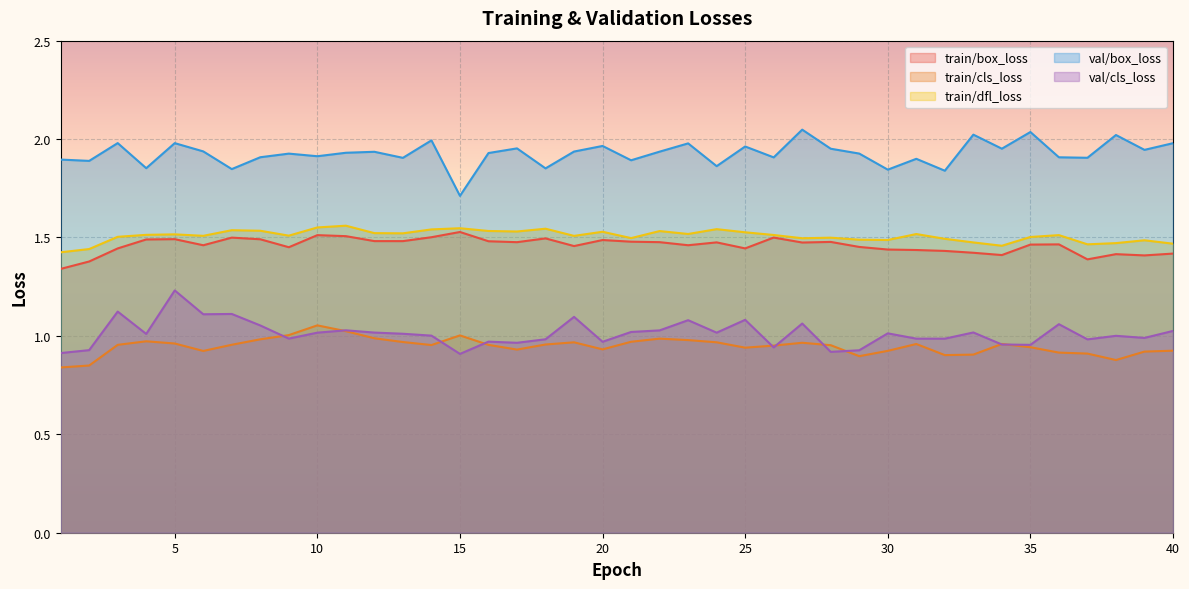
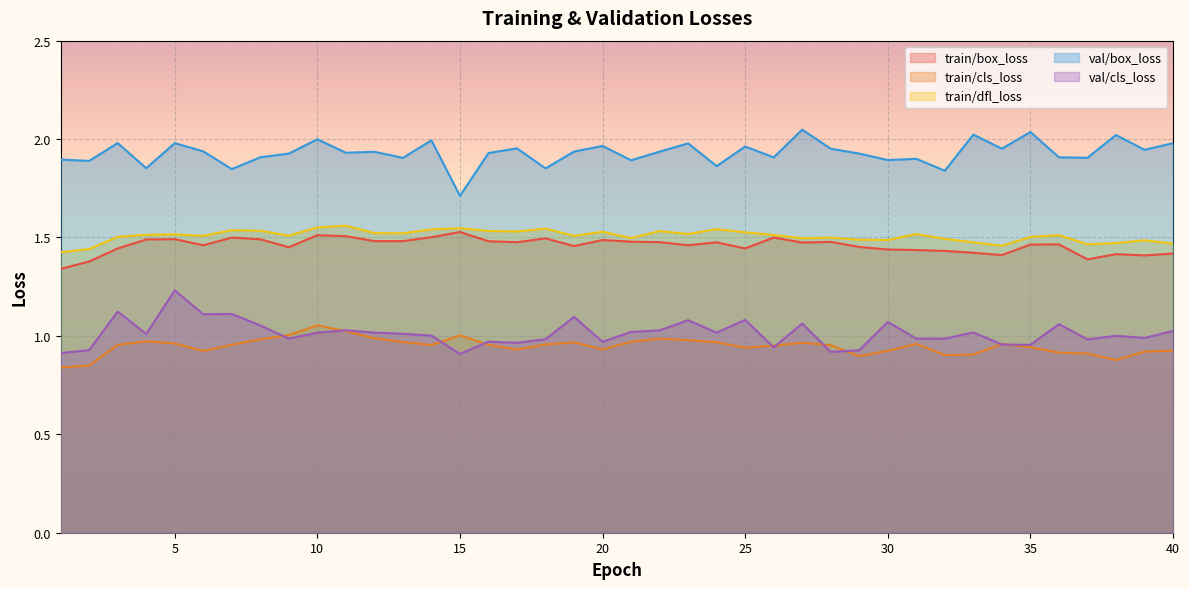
  {
    "val/box_loss": {
      "5": 1.98,
-     "10": 1.91,
+     "10": 2.00,
      "15": 1.71,
      "20": 1.97,
      "25": 1.96,
-     "30": 1.84,
+     "30": 1.89,
      "35": 2.04,
      "40": 1.98
    },
    "val/cls_loss": {
      "5": 1.23,
      "10": 1.02,
      "15": 0.91,
      "20": 0.97,
      "25": 1.08,
-     "30": 1.01,
+     "30": 1.07,
      "40": 1.03
    }
  }
